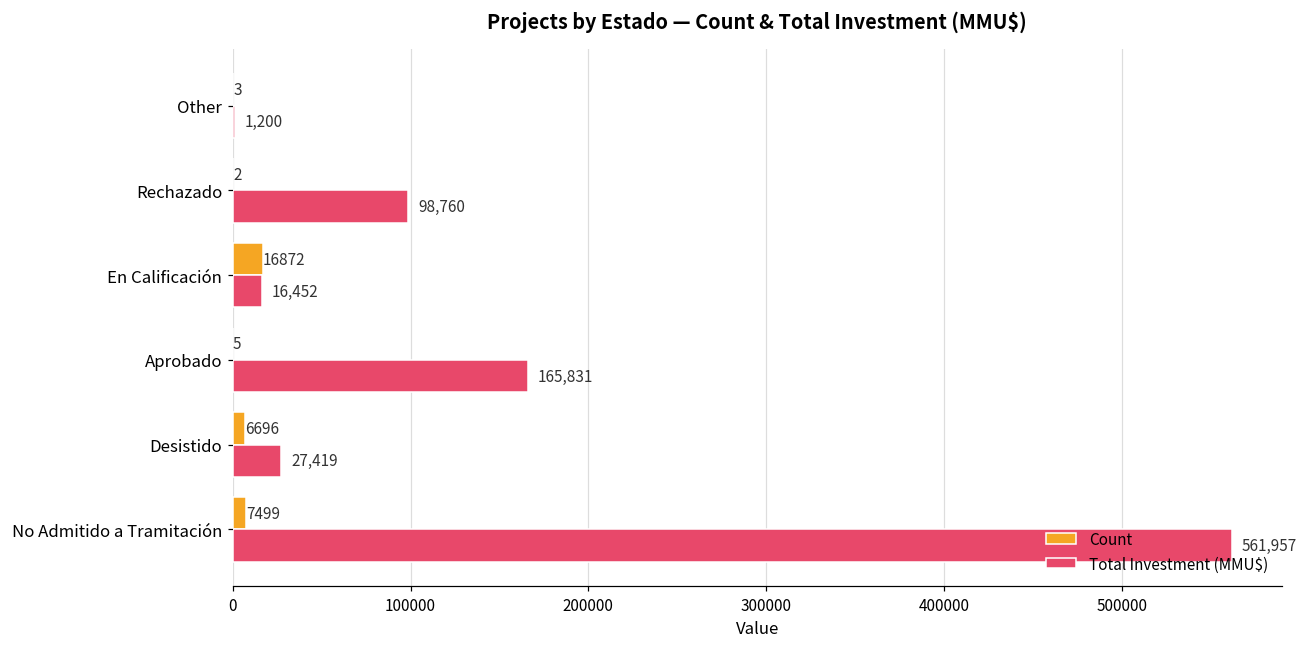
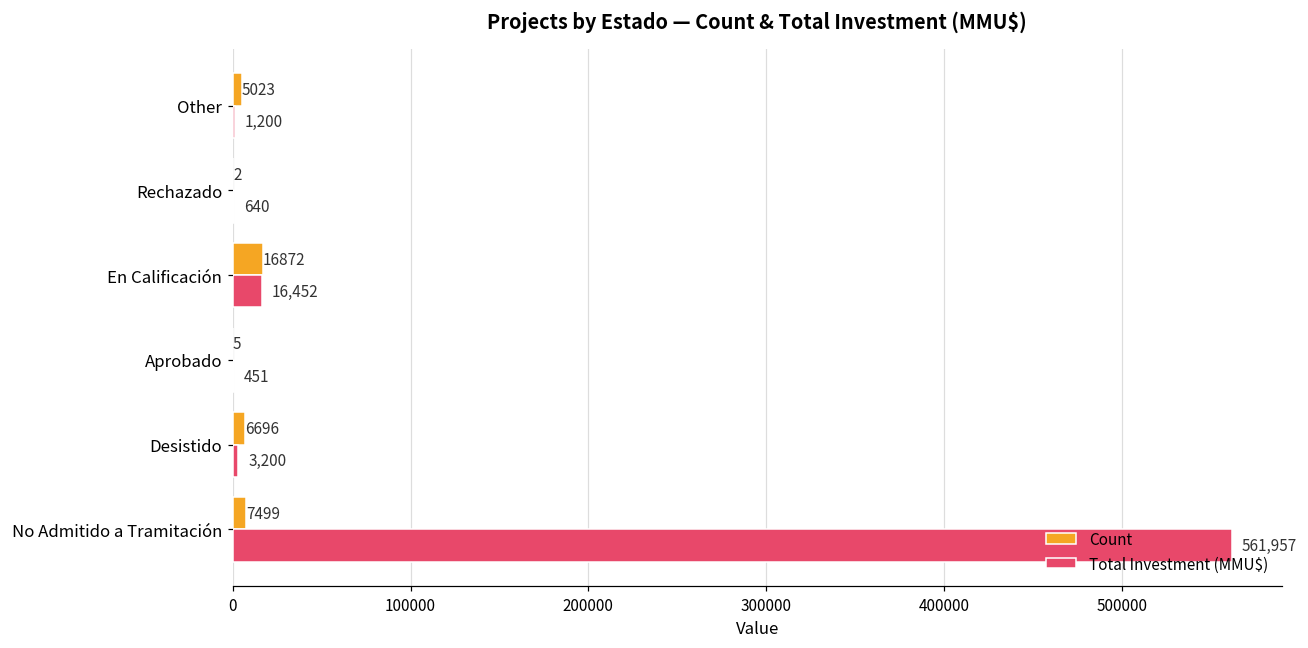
  {
    "Count": {
-     "Other": "3",
+     "Other": "5023",
      "Rechazado": "2",
      "En Calificación": "16872",
      "Aprobado": "5",
      "Desistido": "6696",
      "No Admitido a Tramitación": "7499"
    },
    "Total Investment (MMU$)": {
      "Other": "1,200",
-     "Rechazado": "98,760",
+     "Rechazado": "640",
      "En Calificación": "16,452",
-     "Aprobado": "165,831",
-     "Desistido": "27,419",
+     "Aprobado": "451",
+     "Desistido": "3,200",
      "No Admitido a Tramitación": "561,957"
    }
  }
